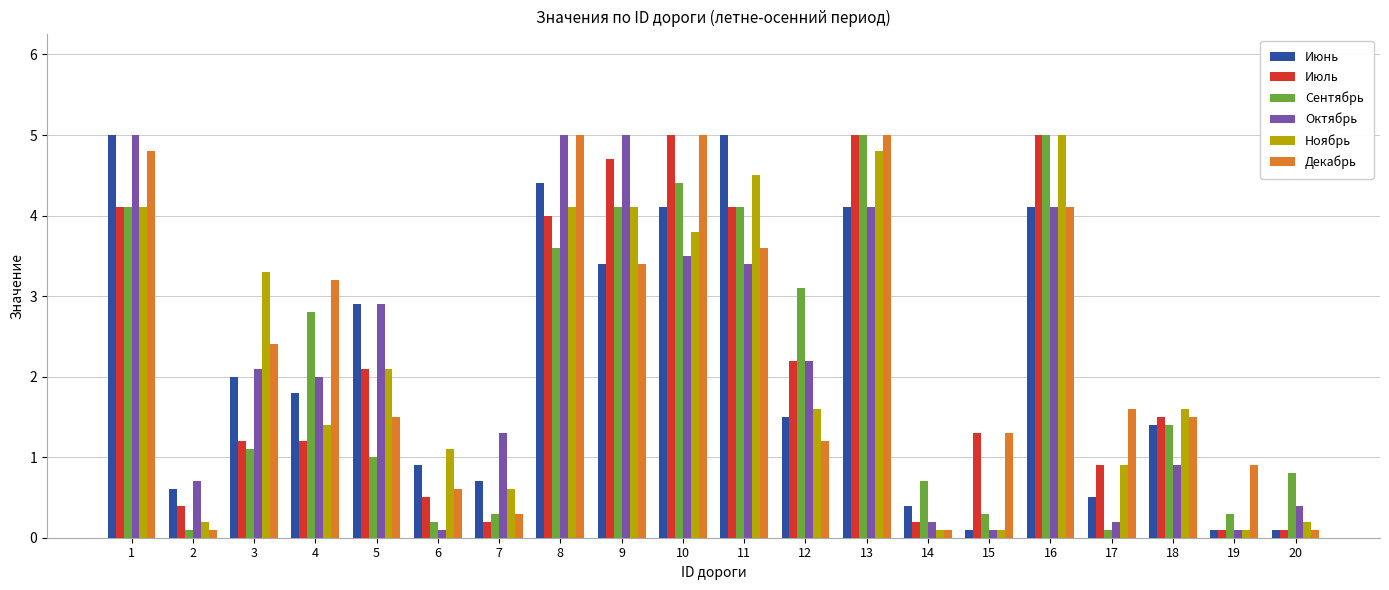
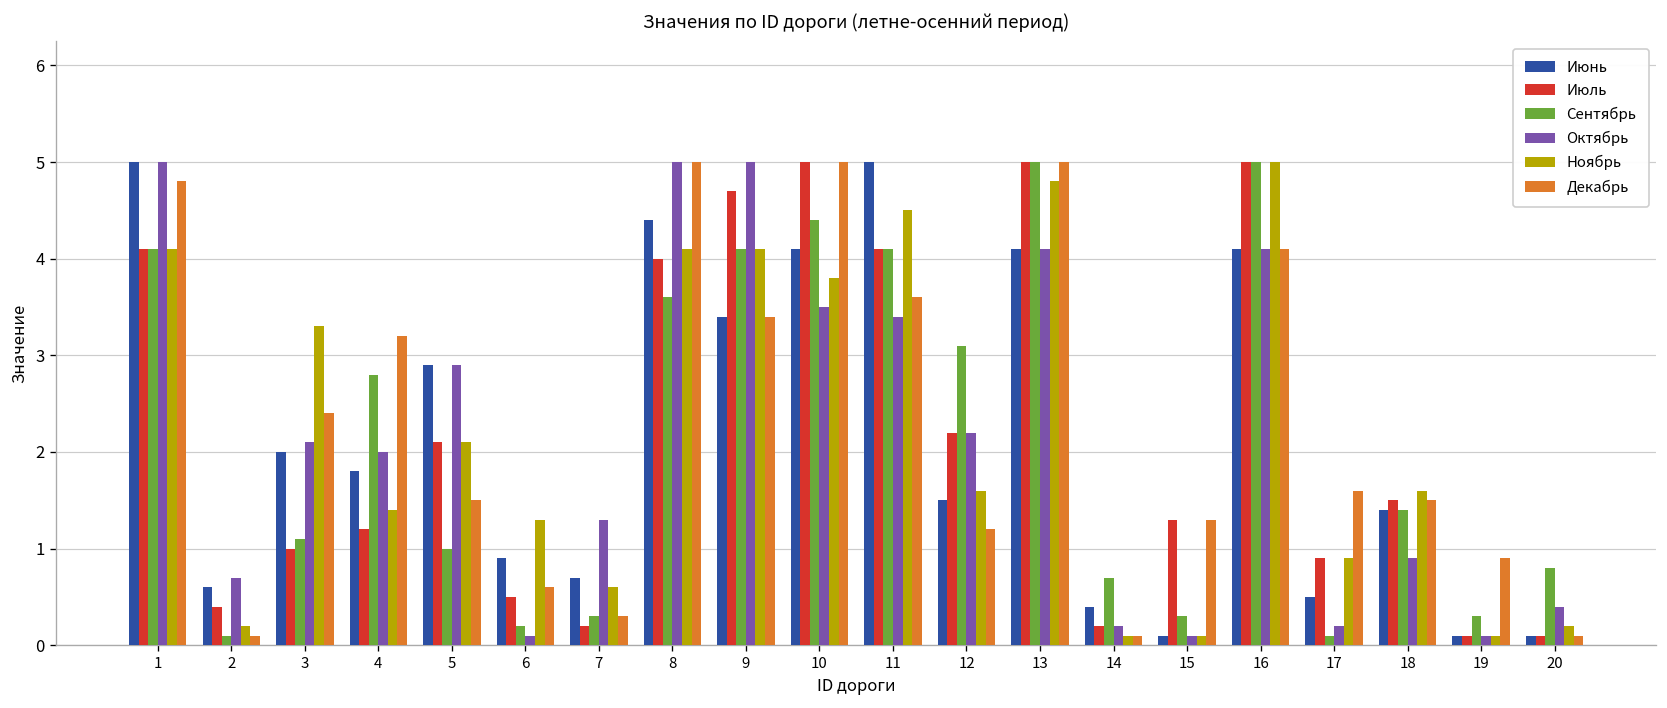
  {
    "Июнь": {
      "1": 5.0,
      "2": 0.6,
      "3": 2.0,
      "4": 1.8,
      "5": 2.9,
      "6": 0.9,
      "7": 0.7,
      "8": 4.4,
      "9": 3.4,
      "10": 4.1,
      "11": 5.0,
      "12": 1.5,
      "13": 4.1,
      "14": 0.4,
      "15": 0.1,
      "16": 4.1,
      "17": 0.5,
      "18": 1.4,
      "19": 0.1,
      "20": 0.1
    },
    "Июль": {
      "1": 4.1,
      "2": 0.4,
-     "3": 1.2,
+     "3": 1.0,
      "4": 1.2,
      "5": 2.1,
      "6": 0.5,
      "7": 0.2,
      "8": 4.0,
      "9": 4.7,
      "10": 5.0,
      "11": 4.1,
      "12": 2.2,
      "13": 5.0,
      "14": 0.2,
      "15": 1.3,
      "16": 5.0,
      "17": 0.9,
      "18": 1.5,
      "19": 0.1,
      "20": 0.1
    },
    "Сентябрь": {
      "1": 4.1,
      "2": 0.1,
      "3": 1.1,
      "4": 2.8,
      "5": 1.0,
      "6": 0.2,
      "7": 0.3,
      "8": 3.6,
      "9": 4.1,
      "10": 4.4,
      "11": 4.1,
      "12": 3.1,
      "13": 5.0,
      "14": 0.7,
      "15": 0.3,
      "16": 5.0,
      "17": 0.1,
      "18": 1.4,
      "19": 0.3,
      "20": 0.8
    },
    "Октябрь": {
      "1": 5.0,
      "2": 0.7,
      "3": 2.1,
      "4": 2.0,
      "5": 2.9,
      "6": 0.1,
      "7": 1.3,
      "8": 5.0,
      "9": 5.0,
      "10": 3.5,
      "11": 3.4,
      "12": 2.2,
      "13": 4.1,
      "14": 0.2,
      "15": 0.1,
      "16": 4.1,
      "17": 0.2,
      "18": 0.9,
      "19": 0.1,
      "20": 0.4
    },
    "Ноябрь": {
      "1": 4.1,
      "2": 0.2,
      "3": 3.3,
      "4": 1.4,
      "5": 2.1,
-     "6": 1.1,
+     "6": 1.3,
      "7": 0.6,
      "8": 4.1,
      "9": 4.1,
      "10": 3.8,
      "11": 4.5,
      "12": 1.6,
      "13": 4.8,
      "14": 0.1,
      "15": 0.1,
      "16": 5.0,
      "17": 0.9,
      "18": 1.6,
      "19": 0.1,
      "20": 0.2
    },
    "Декабрь": {
      "1": 4.8,
      "2": 0.1,
      "3": 2.4,
      "4": 3.2,
      "5": 1.5,
      "6": 0.6,
      "7": 0.3,
      "8": 5.0,
      "9": 3.4,
      "10": 5.0,
      "11": 3.6,
      "12": 1.2,
      "13": 5.0,
      "14": 0.1,
      "15": 1.3,
      "16": 4.1,
      "17": 1.6,
      "18": 1.5,
      "19": 0.9,
      "20": 0.1
    }
  }
